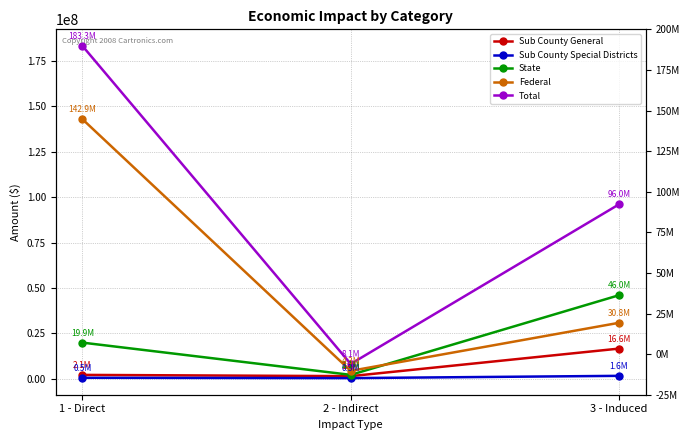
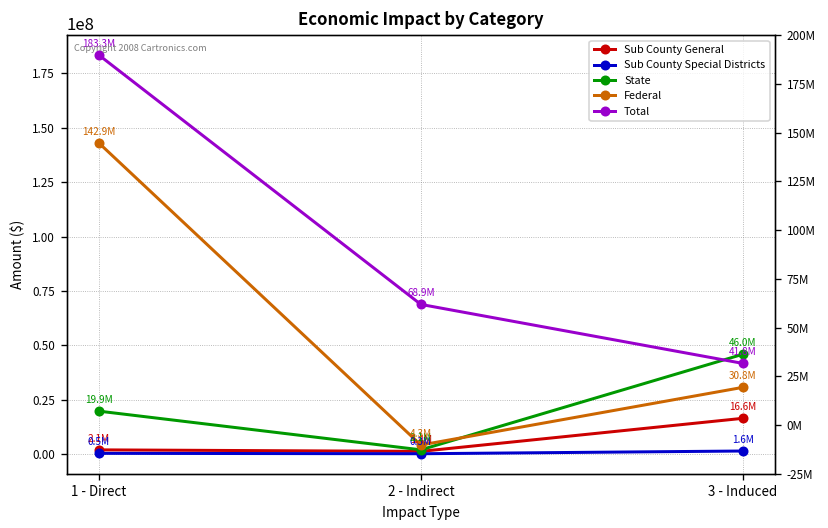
  {
    "Sub County General": {
      "3 - Induced": "16.6M"
    },
    "Sub County Special Districts": {
      "3 - Induced": "1.6M"
    },
    "State": {
      "1 - Direct": "19.9M",
      "3 - Induced": "46.0M"
    },
    "Federal": {
      "1 - Direct": "142.9M",
      "3 - Induced": "30.8M"
    },
    "Total": {
-     "2 - Indirect": "8.1M",
-     "3 - Induced": "96.0M"
+     "2 - Indirect": "68.9M",
+     "3 - Induced": "41.8M"
    }
  }
